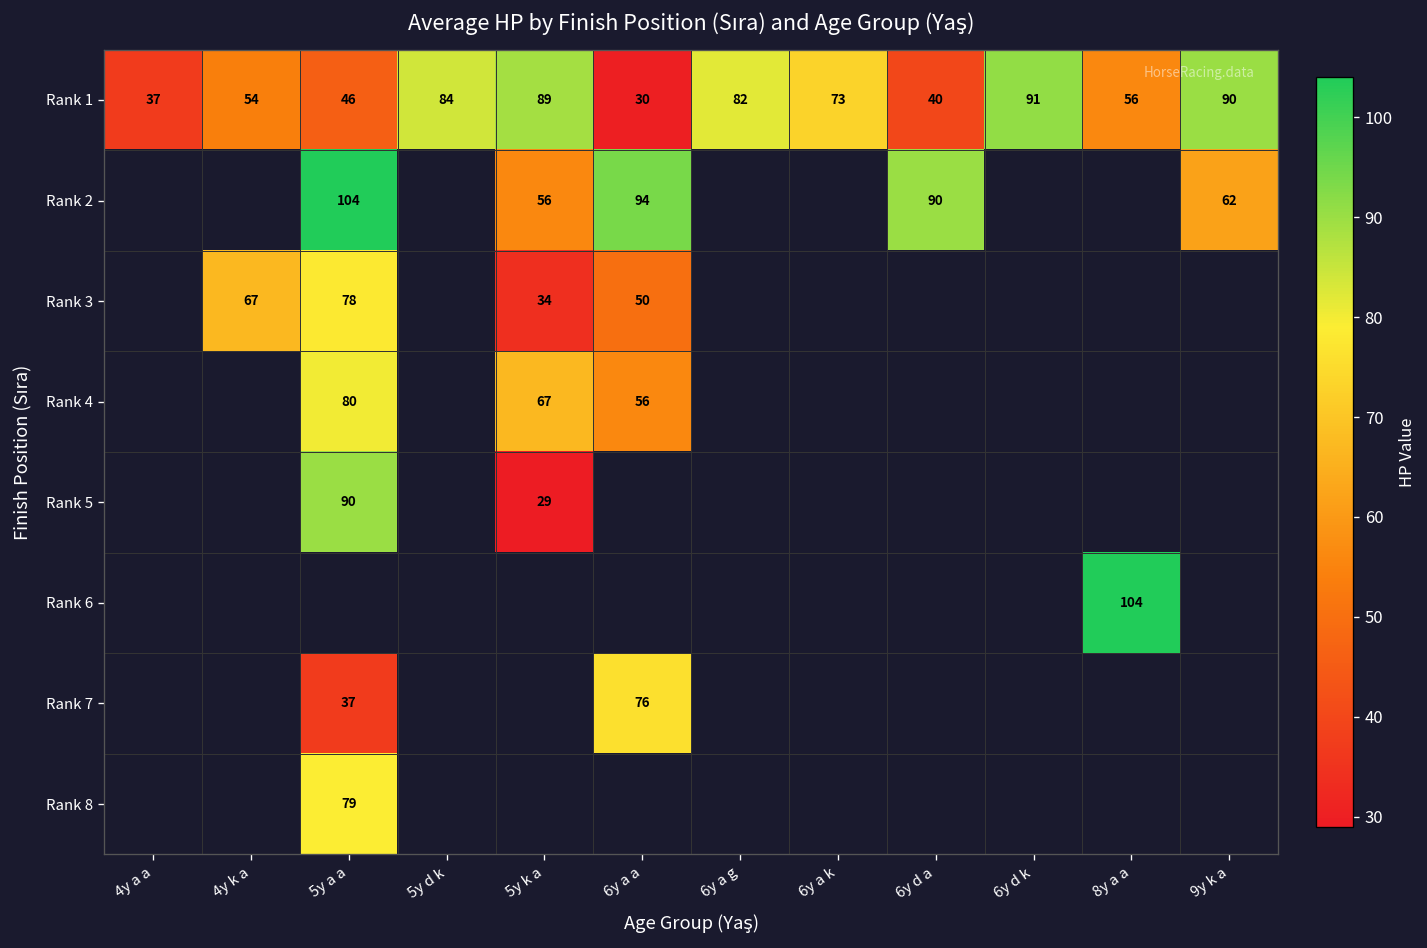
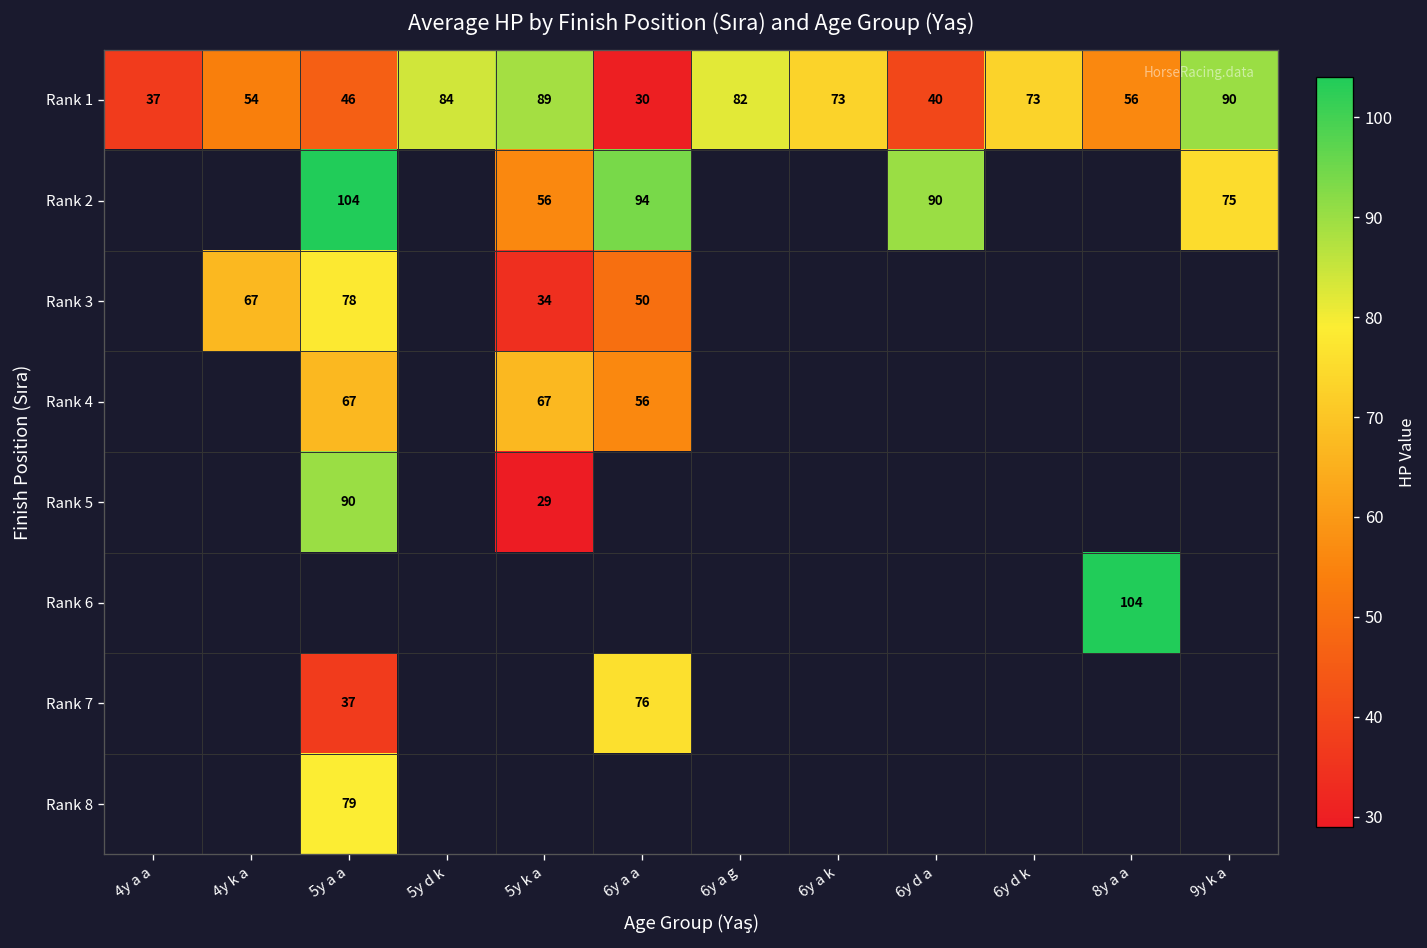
  {
    "Rank 1": {
      "4y a a": 37,
      "4y k a": 54,
      "5y a a": 46,
      "5y d k": 84,
      "5y k a": 89,
      "6y a a": 30,
      "6y a g": 82,
      "6y a k": 73,
      "6y d a": 40,
-     "6y d k": 91,
+     "6y d k": 73,
      "8y a a": 56
    },
    "Rank 2": {
      "5y a a": 104,
      "5y k a": 56,
      "6y a a": 94,
      "6y d a": 90,
-     "9y k a": 62
+     "9y k a": 75
    },
    "Rank 3": {
      "4y k a": 67,
      "5y a a": 78,
      "5y k a": 34,
      "6y a a": 50
    },
    "Rank 4": {
-     "5y a a": 80,
+     "5y a a": 67,
      "5y k a": 67,
      "6y a a": 56
    },
    "Rank 5": {
      "5y a a": 90,
      "5y k a": 29
    },
    "Rank 6": {
      "8y a a": 104
    },
    "Rank 7": {
      "5y a a": 37,
      "6y a a": 76
    },
    "Rank 8": {
      "5y a a": 79
    }
  }
